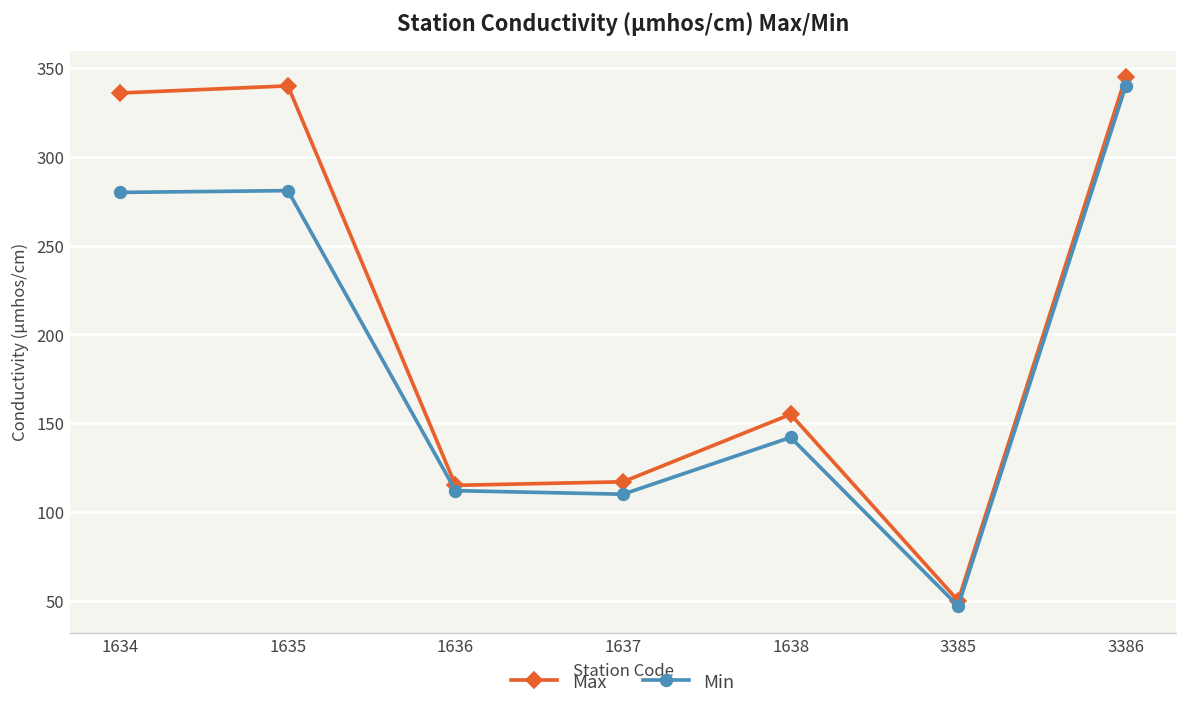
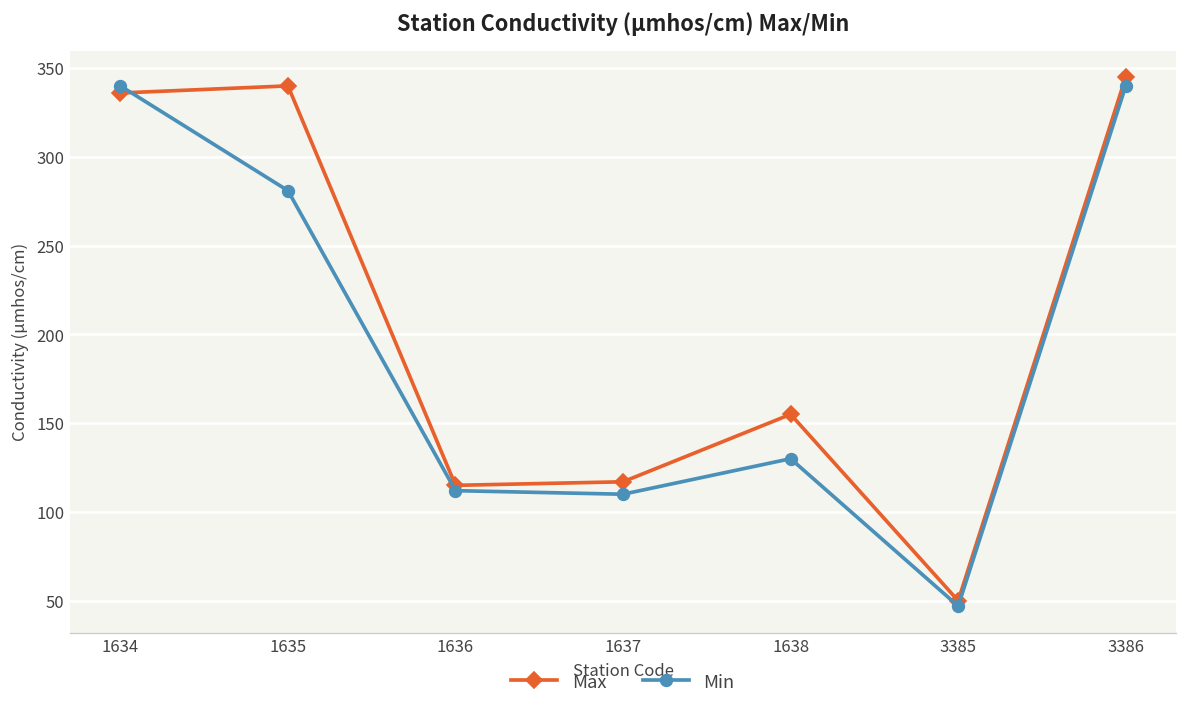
  {
    "Max": {
      "1634": 336,
      "1635": 340,
      "1636": 115,
      "1637": 117,
      "1638": 155,
      "3385": 50,
      "3386": 345
    },
    "Min": {
-     "1634": 280,
+     "1634": 340,
      "1635": 281,
      "1636": 112,
      "1637": 110,
-     "1638": 142,
+     "1638": 130,
      "3385": 47,
      "3386": 340
    }
  }
